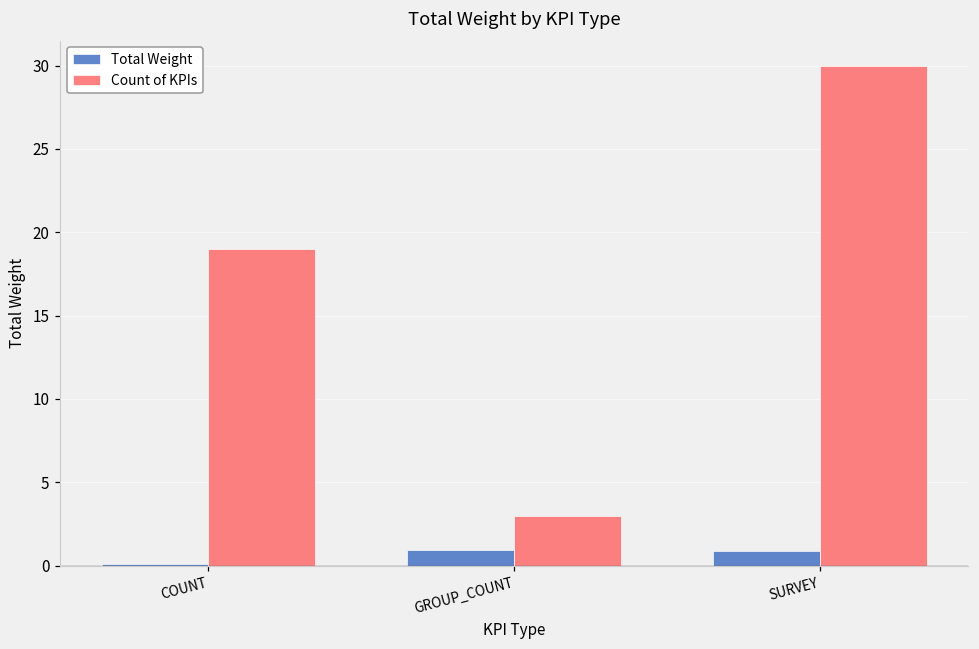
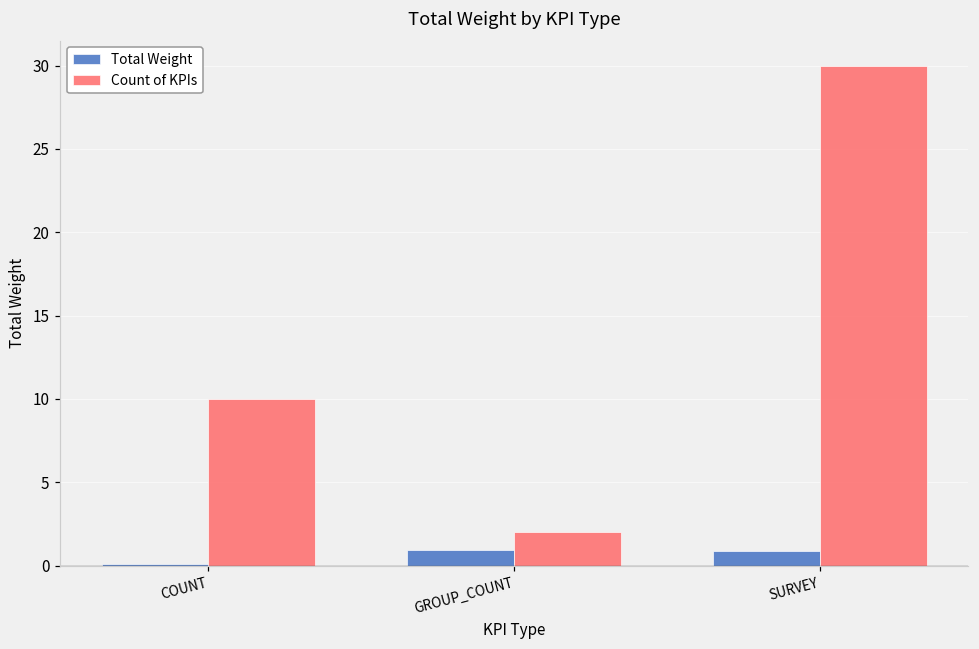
  {
    "Total Weight": {
      "GROUP_COUNT": 1,
      "SURVEY": 1
    },
    "Count of KPIs": {
-     "COUNT": 19,
-     "GROUP_COUNT": 3,
+     "COUNT": 10,
+     "GROUP_COUNT": 2,
      "SURVEY": 30
    }
  }
